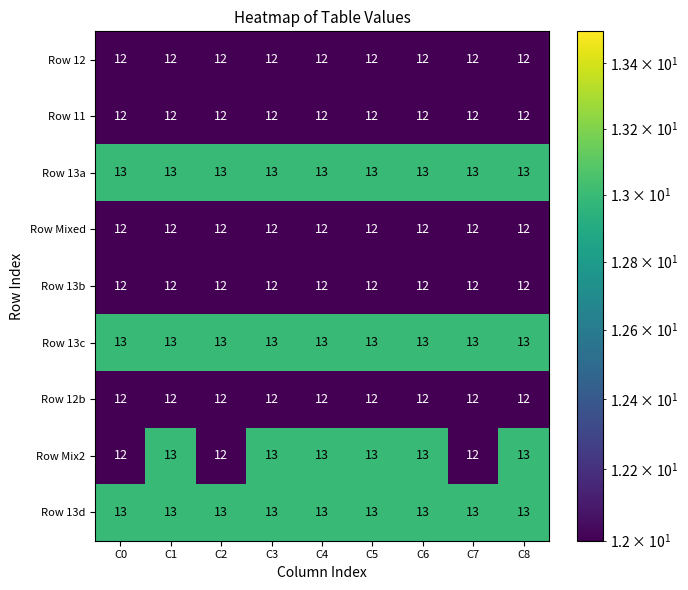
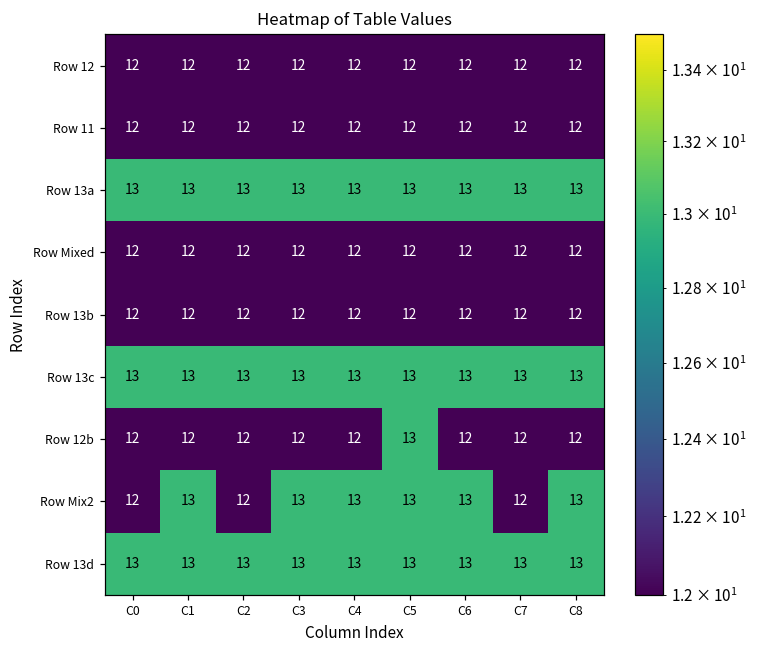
  {
    "Row 12": {
      "C0": 12,
      "C1": 12,
      "C2": 12,
      "C3": 12,
      "C4": 12,
      "C5": 12,
      "C6": 12,
      "C7": 12,
      "C8": 12
    },
    "Row 11": {
      "C0": 12,
      "C1": 12,
      "C2": 12,
      "C3": 12,
      "C4": 12,
      "C5": 12,
      "C6": 12,
      "C7": 12,
      "C8": 12
    },
    "Row 13a": {
      "C0": 13,
      "C1": 13,
      "C2": 13,
      "C3": 13,
      "C4": 13,
      "C5": 13,
      "C6": 13,
      "C7": 13,
      "C8": 13
    },
    "Row Mixed": {
      "C0": 12,
      "C1": 12,
      "C2": 12,
      "C3": 12,
      "C4": 12,
      "C5": 12,
      "C6": 12,
      "C7": 12,
      "C8": 12
    },
    "Row 13b": {
      "C0": 12,
      "C1": 12,
      "C2": 12,
      "C3": 12,
      "C4": 12,
      "C5": 12,
      "C6": 12,
      "C7": 12,
      "C8": 12
    },
    "Row 13c": {
      "C0": 13,
      "C1": 13,
      "C2": 13,
      "C3": 13,
      "C4": 13,
      "C5": 13,
      "C6": 13,
      "C7": 13,
      "C8": 13
    },
    "Row 12b": {
      "C0": 12,
      "C1": 12,
      "C2": 12,
      "C3": 12,
      "C4": 12,
-     "C5": 12,
+     "C5": 13,
      "C6": 12,
      "C7": 12,
      "C8": 12
    },
    "Row Mix2": {
      "C0": 12,
      "C1": 13,
      "C2": 12,
      "C3": 13,
      "C4": 13,
      "C5": 13,
      "C6": 13,
      "C7": 12,
      "C8": 13
    },
    "Row 13d": {
      "C0": 13,
      "C1": 13,
      "C2": 13,
      "C3": 13,
      "C4": 13,
      "C5": 13,
      "C6": 13,
      "C7": 13,
      "C8": 13
    }
  }
